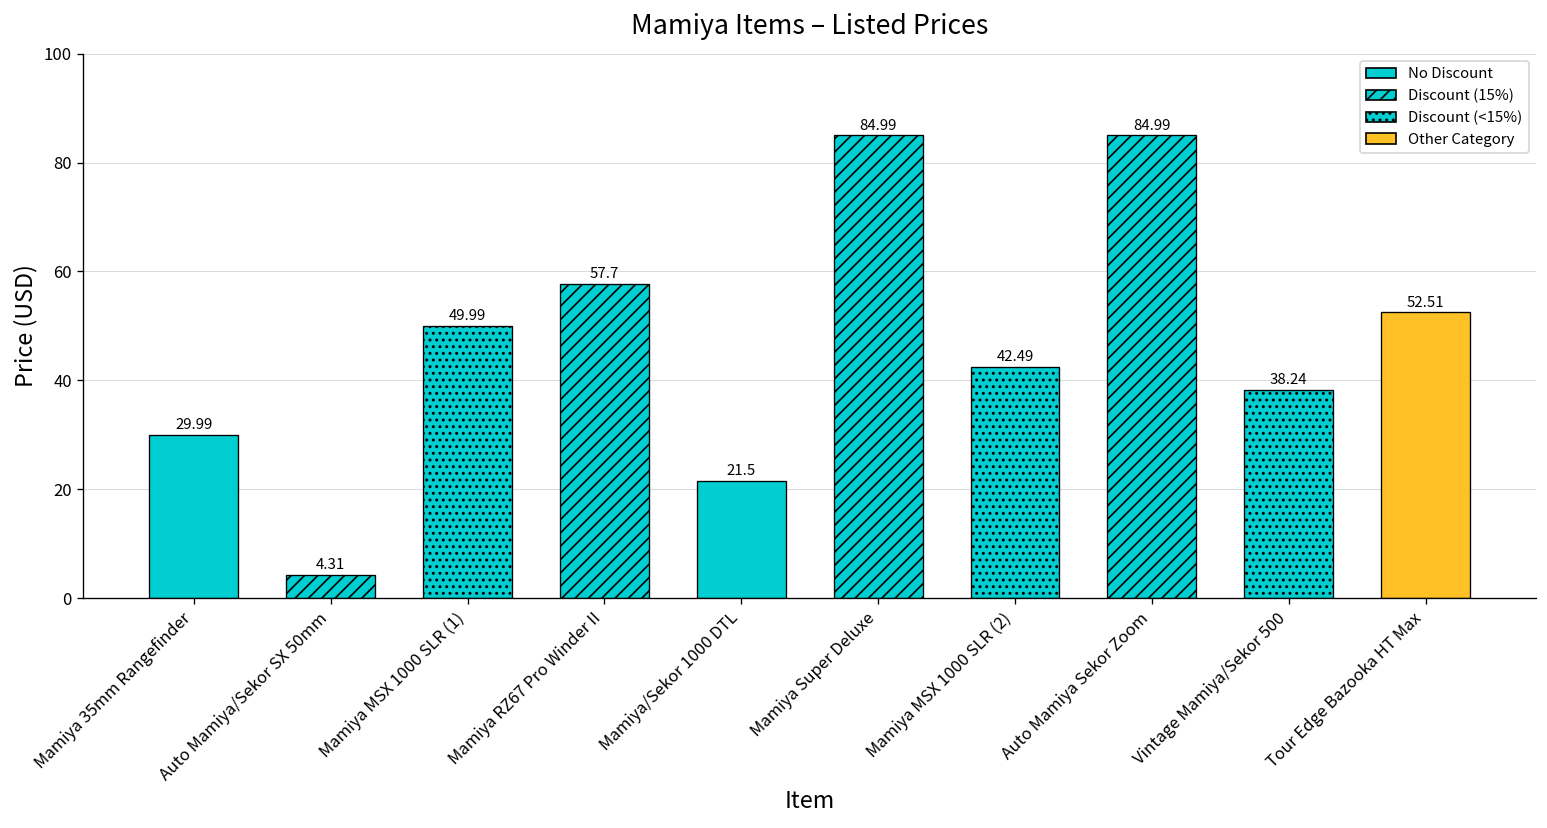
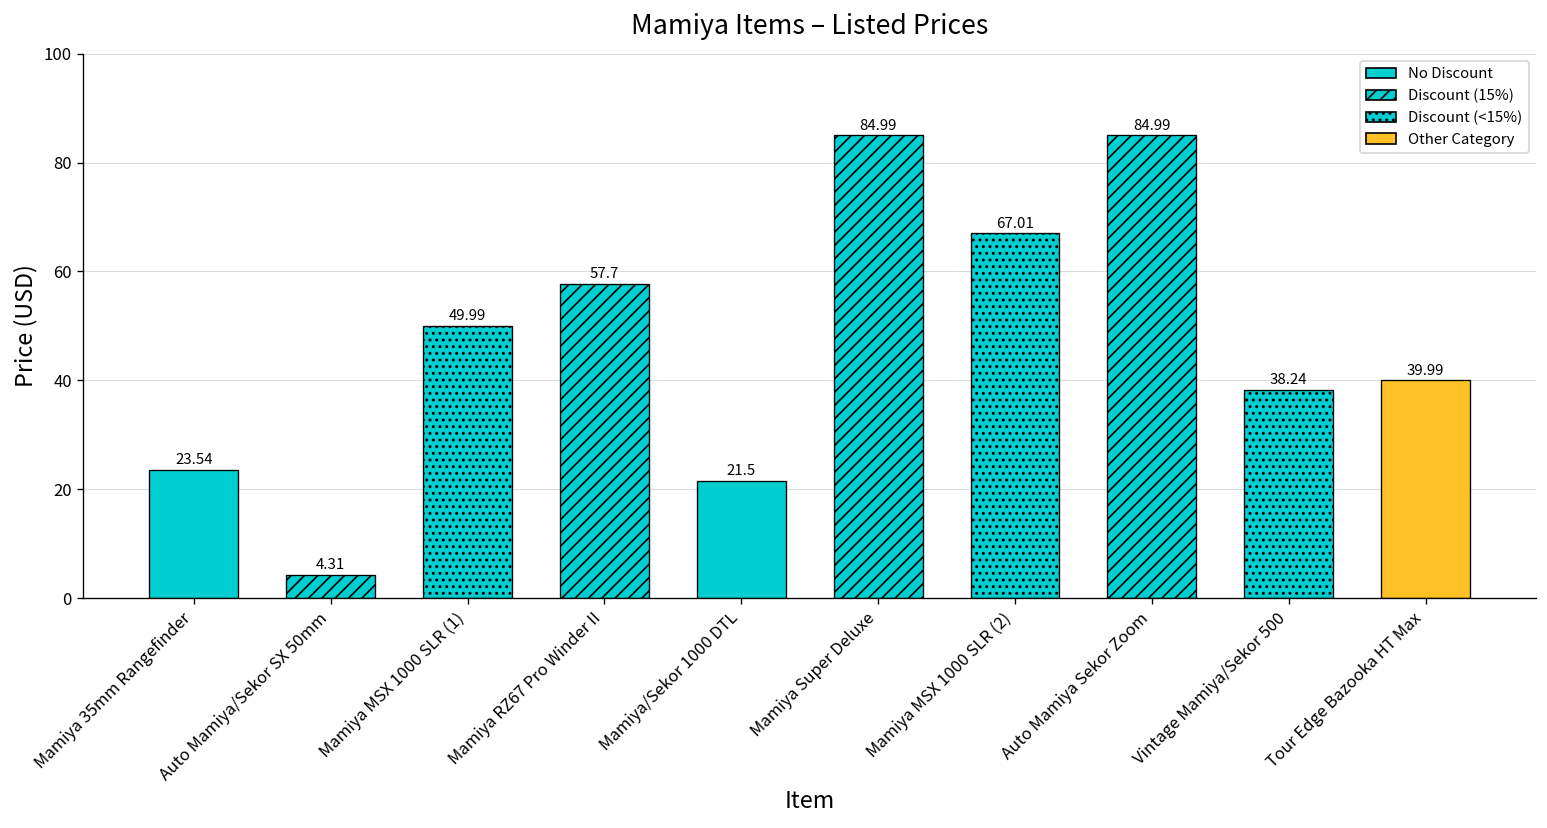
  {
-   "Mamiya 35mm Rangefinder": 29.99,
+   "Mamiya 35mm Rangefinder": 23.54,
    "Auto Mamiya/Sekor SX 50mm": 4.31,
    "Mamiya MSX 1000 SLR (1)": 49.99,
    "Mamiya RZ67 Pro Winder II": 57.7,
    "Mamiya/Sekor 1000 DTL": 21.5,
    "Mamiya Super Deluxe": 84.99,
-   "Mamiya MSX 1000 SLR (2)": 42.49,
+   "Mamiya MSX 1000 SLR (2)": 67.01,
    "Auto Mamiya Sekor Zoom": 84.99,
    "Vintage Mamiya/Sekor 500": 38.24,
-   "Tour Edge Bazooka HT Max": 52.51
+   "Tour Edge Bazooka HT Max": 39.99
  }
